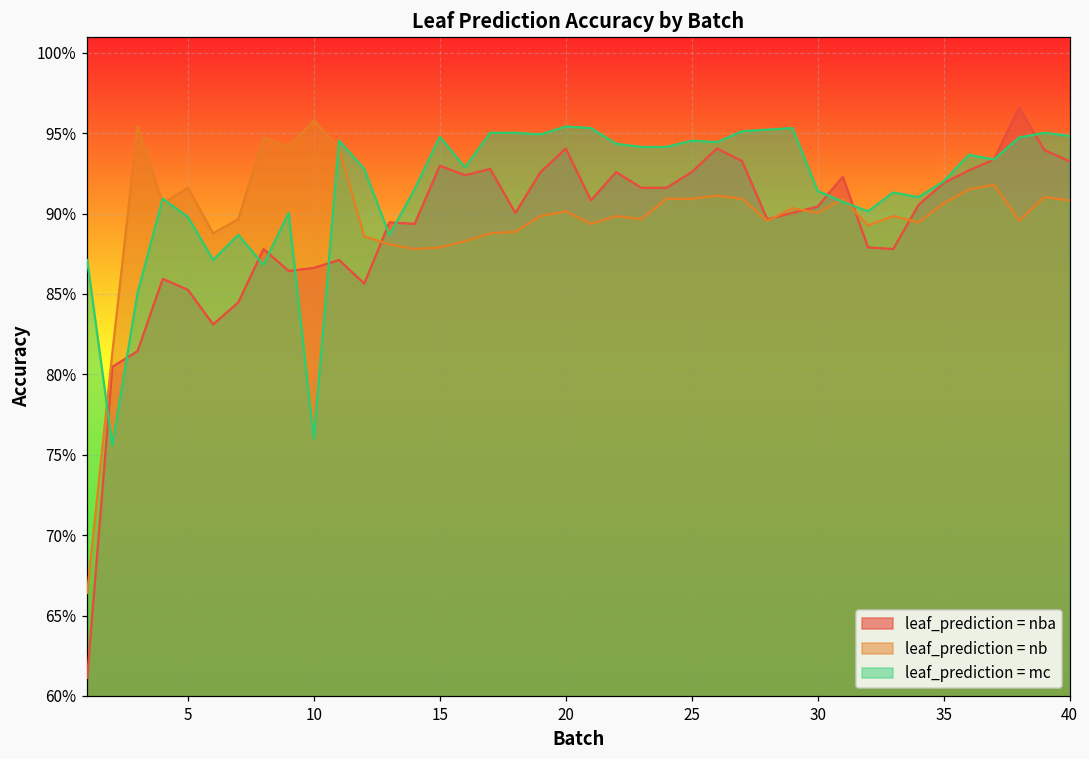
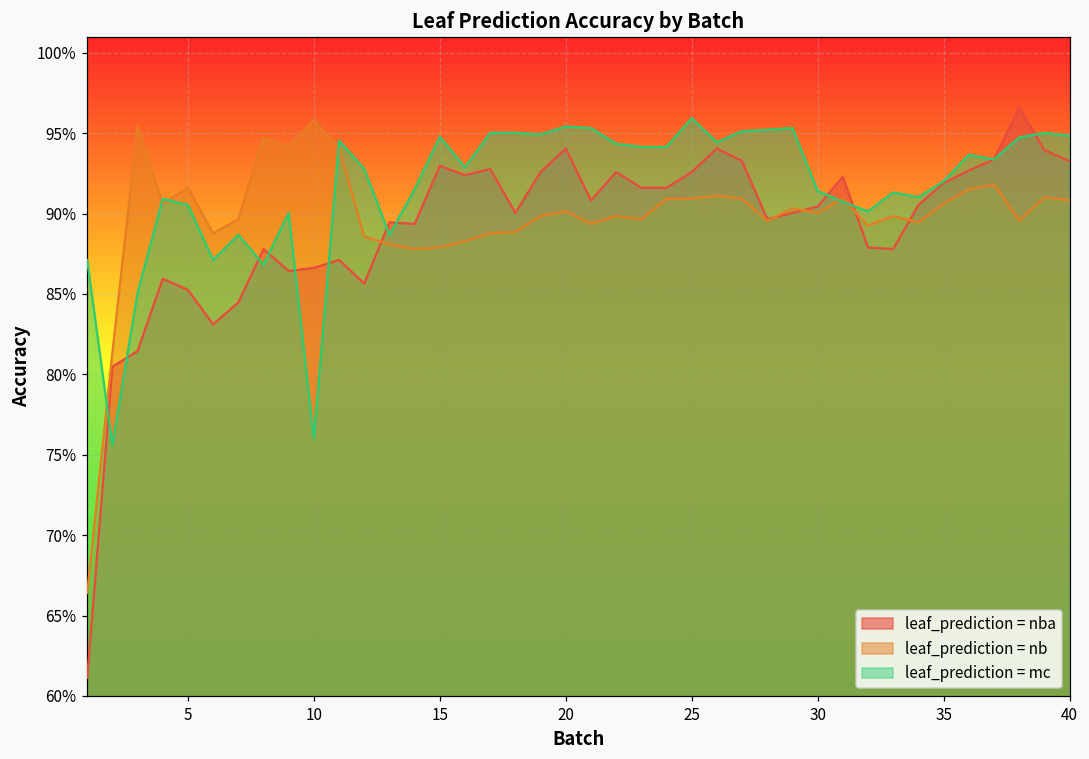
  {
    "leaf_prediction = mc": {
-     "5": "89.8%",
+     "5": "90.5%",
      "10": "76.0%",
      "15": "94.8%",
      "20": "95.4%",
-     "25": "94.5%",
+     "25": "95.9%",
      "30": "91.4%",
      "40": "94.8%"
    }
  }
